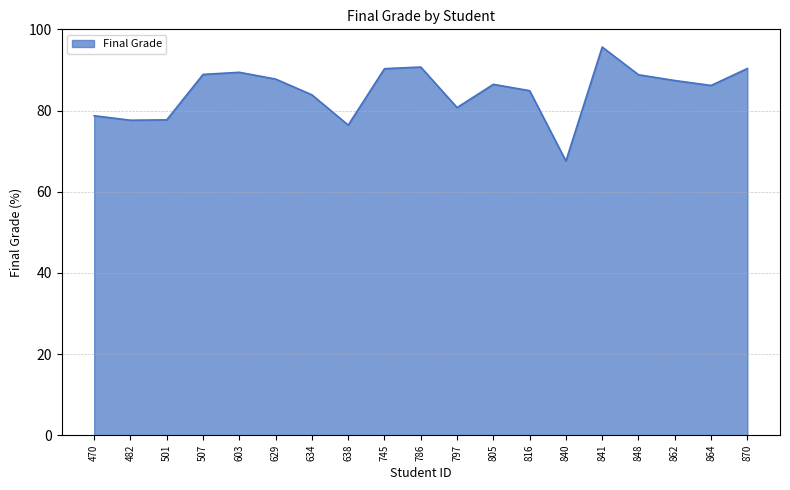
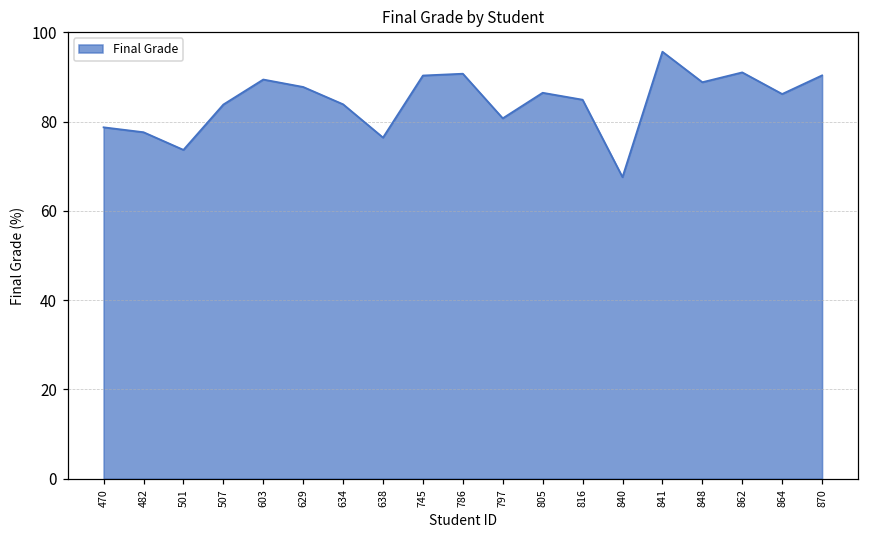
  {
    "470": 79,
    "482": 78,
-   "501": 78,
-   "507": 89,
+   "501": 74,
+   "507": 84,
    "603": 89,
    "629": 88,
    "634": 84,
    "638": 76,
    "745": 90,
    "786": 91,
    "797": 81,
    "805": 86,
    "816": 85,
    "840": 68,
    "841": 96,
    "848": 89,
-   "862": 87,
+   "862": 91,
    "864": 86,
    "870": 90
  }
